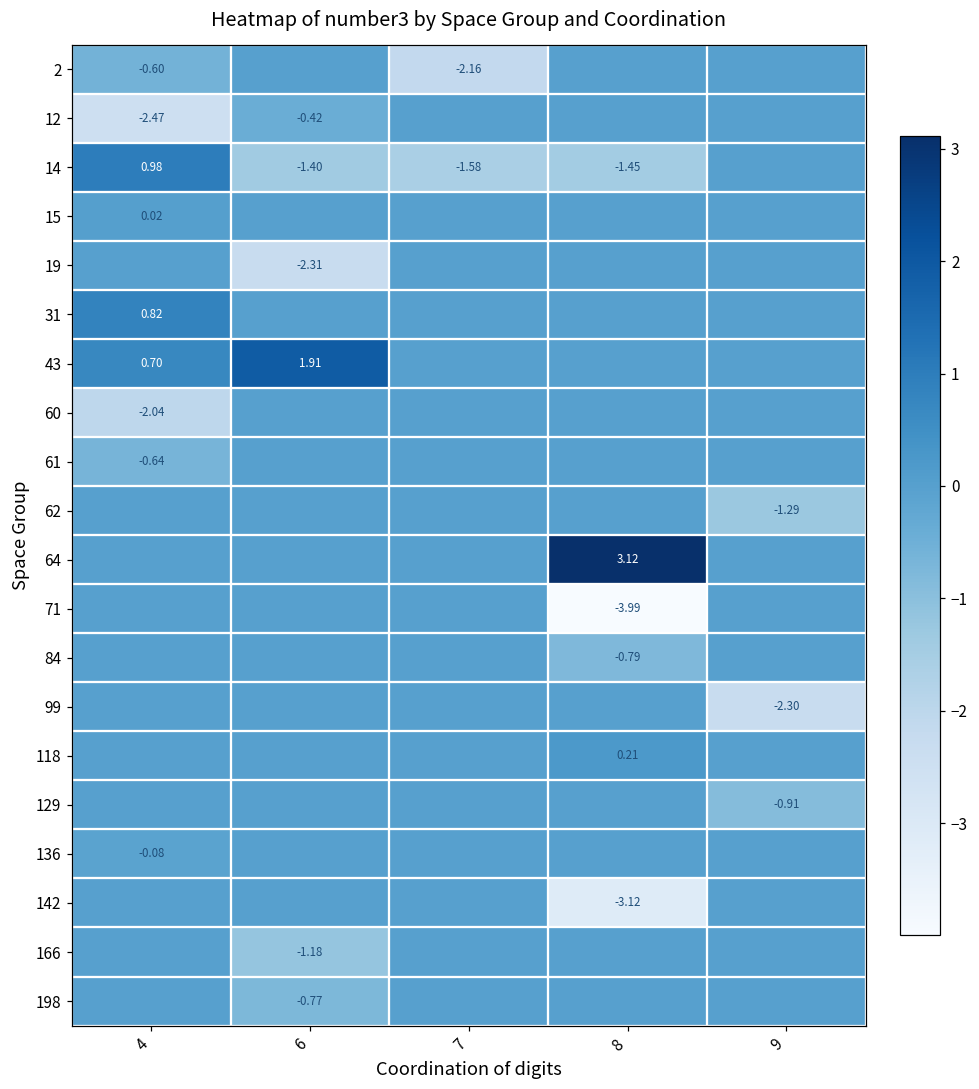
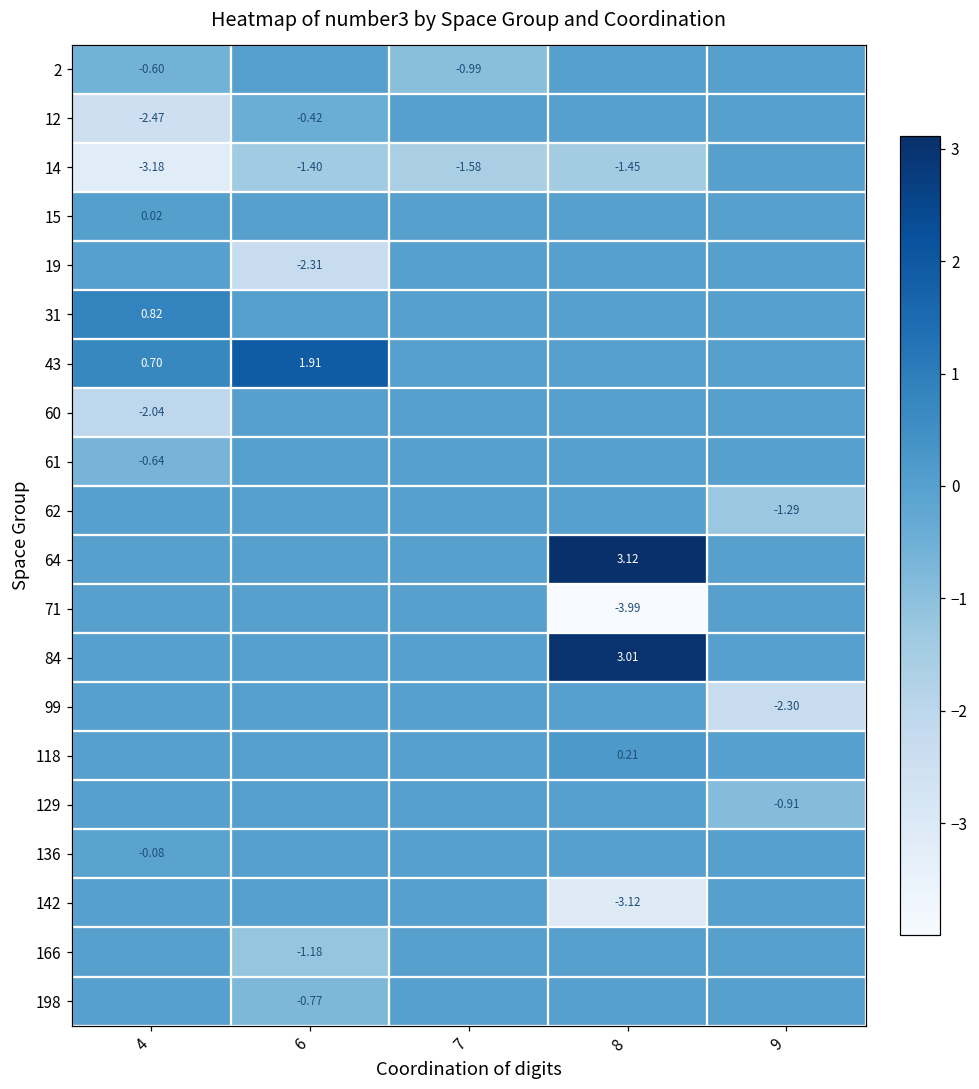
  {
    "2": {
      "4": -0.60,
-     "7": -2.16
+     "7": -0.99
    },
    "12": {
      "4": -2.47,
      "6": -0.42
    },
    "14": {
-     "4": 0.98,
+     "4": -3.18,
      "6": -1.40,
      "7": -1.58,
      "8": -1.45
    },
    "15": {
      "4": 0.02
    },
    "19": {
      "6": -2.31
    },
    "31": {
      "4": 0.82
    },
    "43": {
      "4": 0.70,
      "6": 1.91
    },
    "60": {
      "4": -2.04
    },
    "61": {
      "4": -0.64
    },
    "62": {
      "9": -1.29
    },
    "64": {
      "8": 3.12
    },
    "71": {
      "8": -3.99
    },
    "84": {
-     "8": -0.79
+     "8": 3.01
    },
    "99": {
      "9": -2.30
    },
    "118": {
      "8": 0.21
    },
    "129": {
      "9": -0.91
    },
    "136": {
      "4": -0.08
    },
    "142": {
      "8": -3.12
    },
    "166": {
      "6": -1.18
    },
    "198": {
      "6": -0.77
    }
  }
